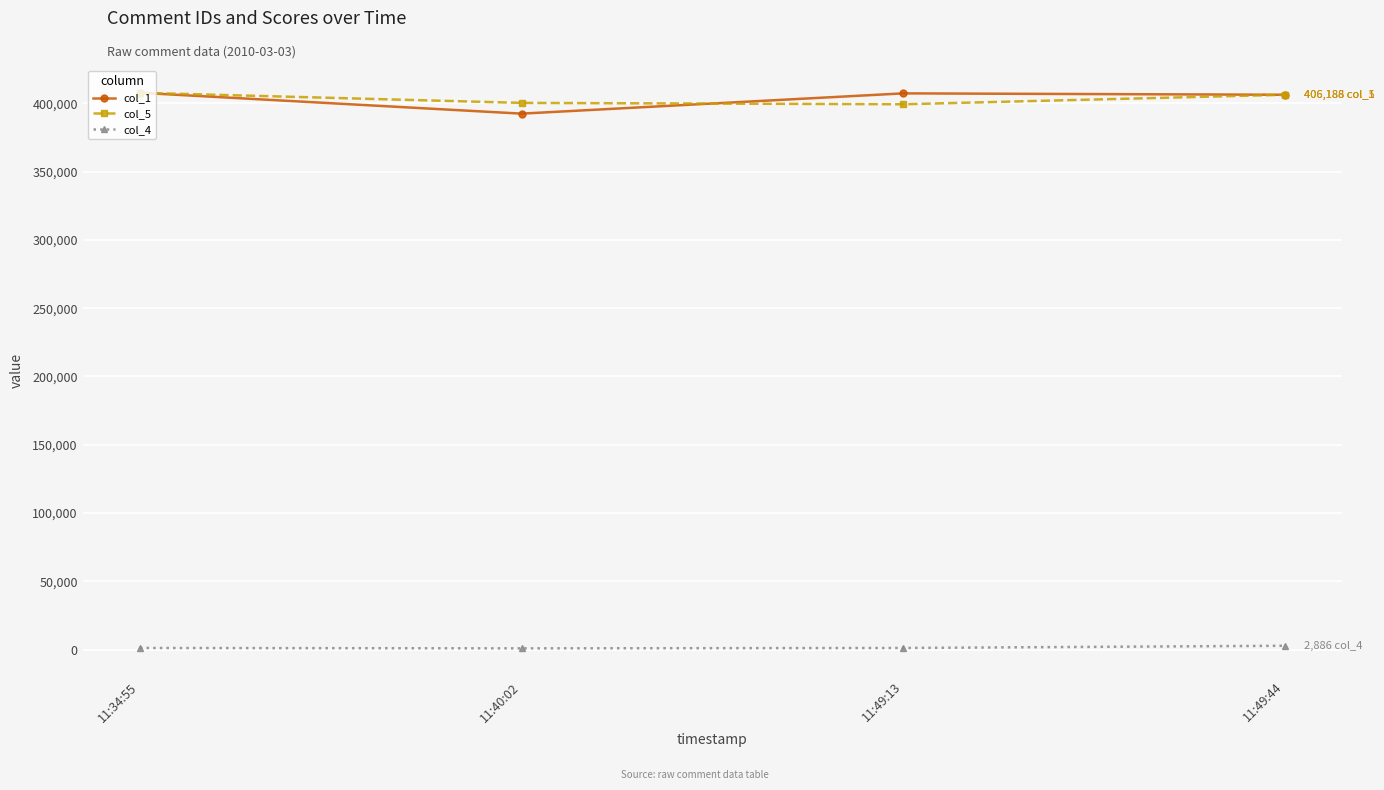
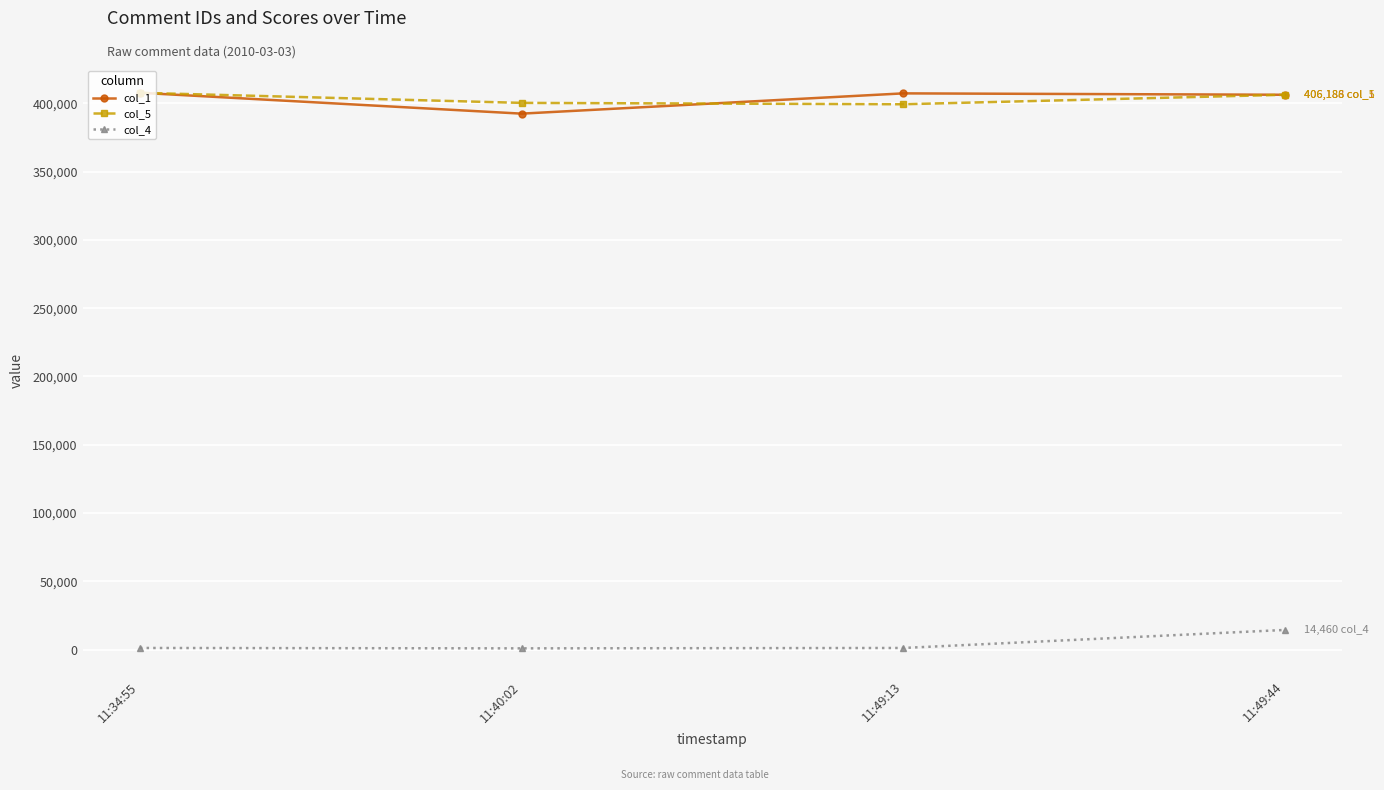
  {
    "col_1": {
      "11:40:02": "392,000",
      "11:49:13": "407,000"
    },
    "col_5": {
      "11:40:02": "400,000",
      "11:49:13": "399,000"
    },
    "col_4": {
-     "11:49:44": "2,886"
+     "11:49:44": "14,460"
    }
  }
